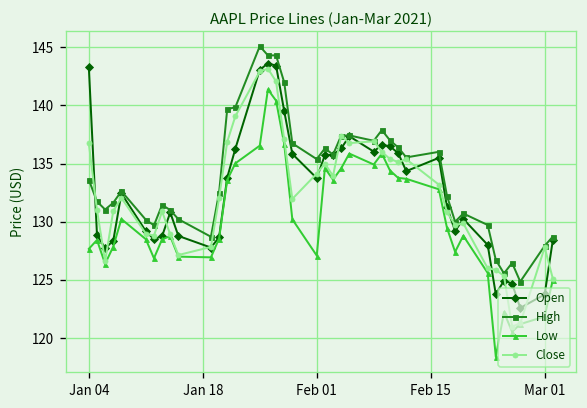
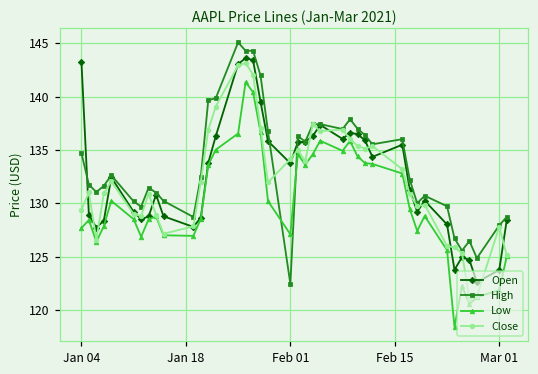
  {
    "Open": {
      "Jan 04": 143,
      "Feb 01": 134
    },
    "High": {
-     "Jan 04": 134,
-     "Feb 01": 135
+     "Jan 04": 135,
+     "Feb 01": 122
    },
    "Low": {
      "Jan 04": 128,
      "Feb 01": 127
    },
    "Close": {
-     "Jan 04": 137,
+     "Jan 04": 129,
      "Feb 01": 134
    }
  }
